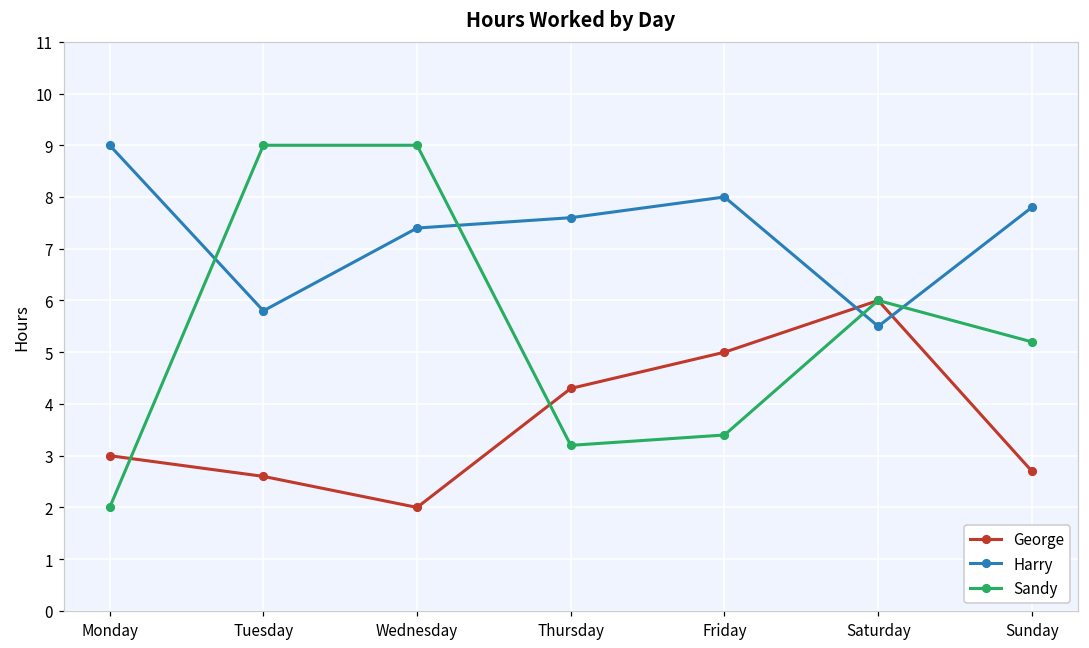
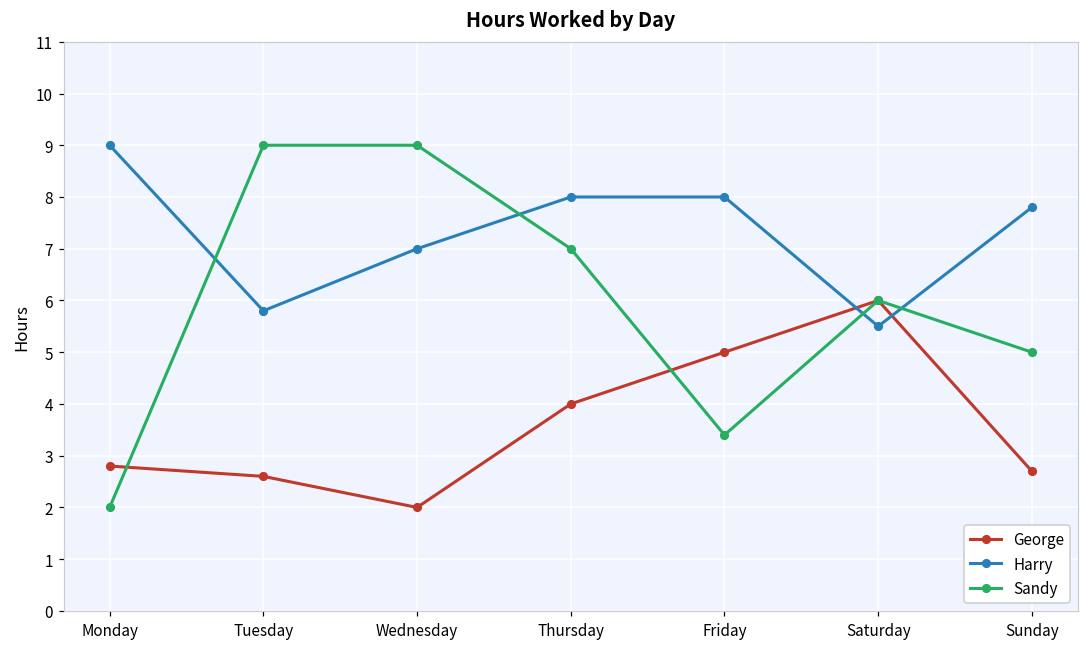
  {
    "George": {
-     "Monday": 3.0,
+     "Monday": 2.8,
      "Tuesday": 2.6,
      "Wednesday": 2.0,
-     "Thursday": 4.3,
+     "Thursday": 4.0,
      "Friday": 5.0,
      "Sunday": 2.7
    },
    "Harry": {
      "Monday": 9.0,
      "Tuesday": 5.8,
-     "Wednesday": 7.4,
-     "Thursday": 7.6,
+     "Wednesday": 7.0,
+     "Thursday": 8.0,
      "Friday": 8.0,
      "Saturday": 5.5,
      "Sunday": 7.8
    },
    "Sandy": {
      "Monday": 2.0,
      "Tuesday": 9.0,
      "Wednesday": 9.0,
-     "Thursday": 3.2,
+     "Thursday": 7.0,
      "Friday": 3.4,
-     "Sunday": 5.2
+     "Sunday": 5.0
    }
  }
